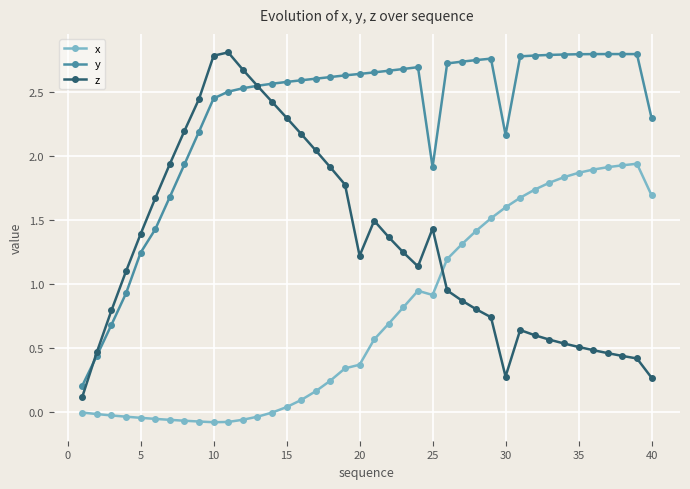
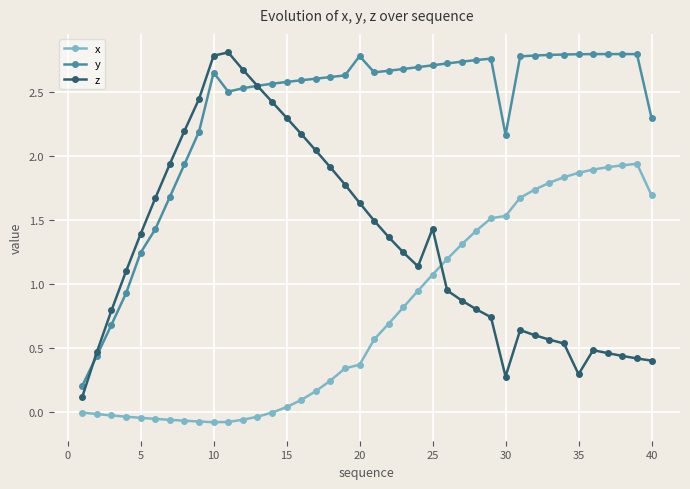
  {
    "x": {
      "5": -0.04,
      "10": -0.08,
      "15": 0.04,
      "20": 0.37,
-     "25": 0.91,
-     "30": 1.60,
+     "25": 1.07,
+     "30": 1.53,
      "35": 1.87,
      "40": 1.69
    },
    "y": {
      "5": 1.24,
-     "10": 2.45,
+     "10": 2.65,
      "15": 2.58,
-     "20": 2.64,
-     "25": 1.91,
+     "20": 2.78,
+     "25": 2.71,
      "30": 2.16,
      "35": 2.79,
      "40": 2.30
    },
    "z": {
      "5": 1.39,
      "10": 2.78,
      "15": 2.30,
-     "20": 1.22,
+     "20": 1.63,
      "25": 1.43,
      "30": 0.28,
-     "35": 0.51,
-     "40": 0.27
+     "35": 0.30,
+     "40": 0.40
    }
  }
